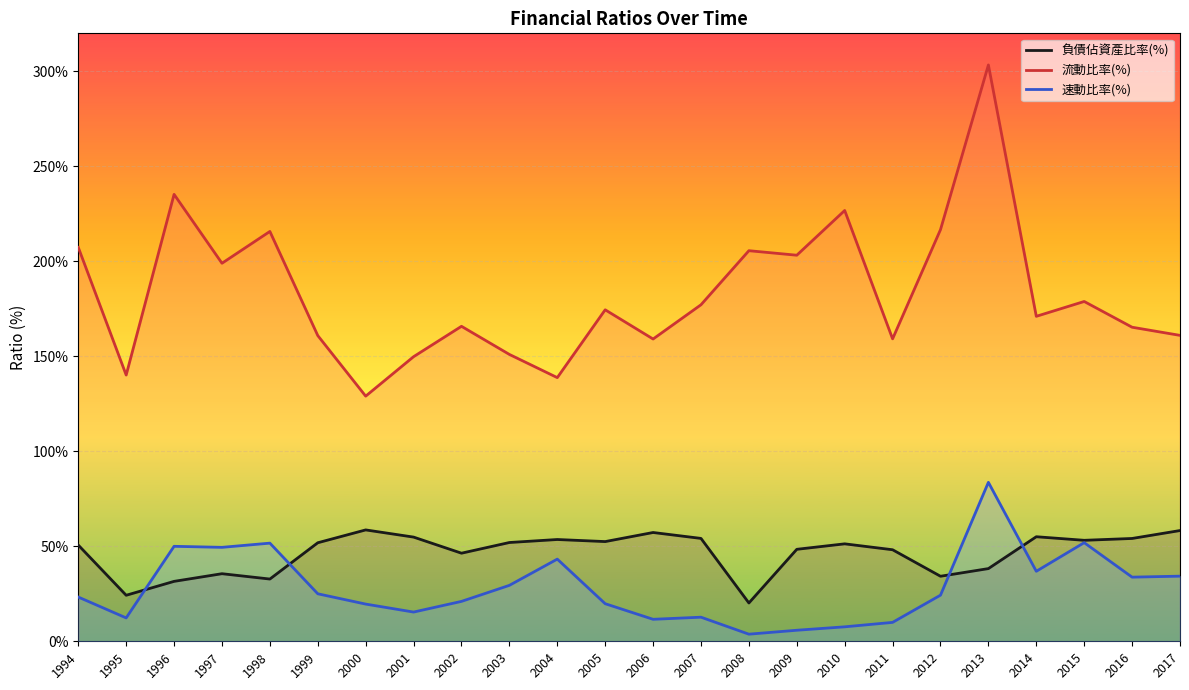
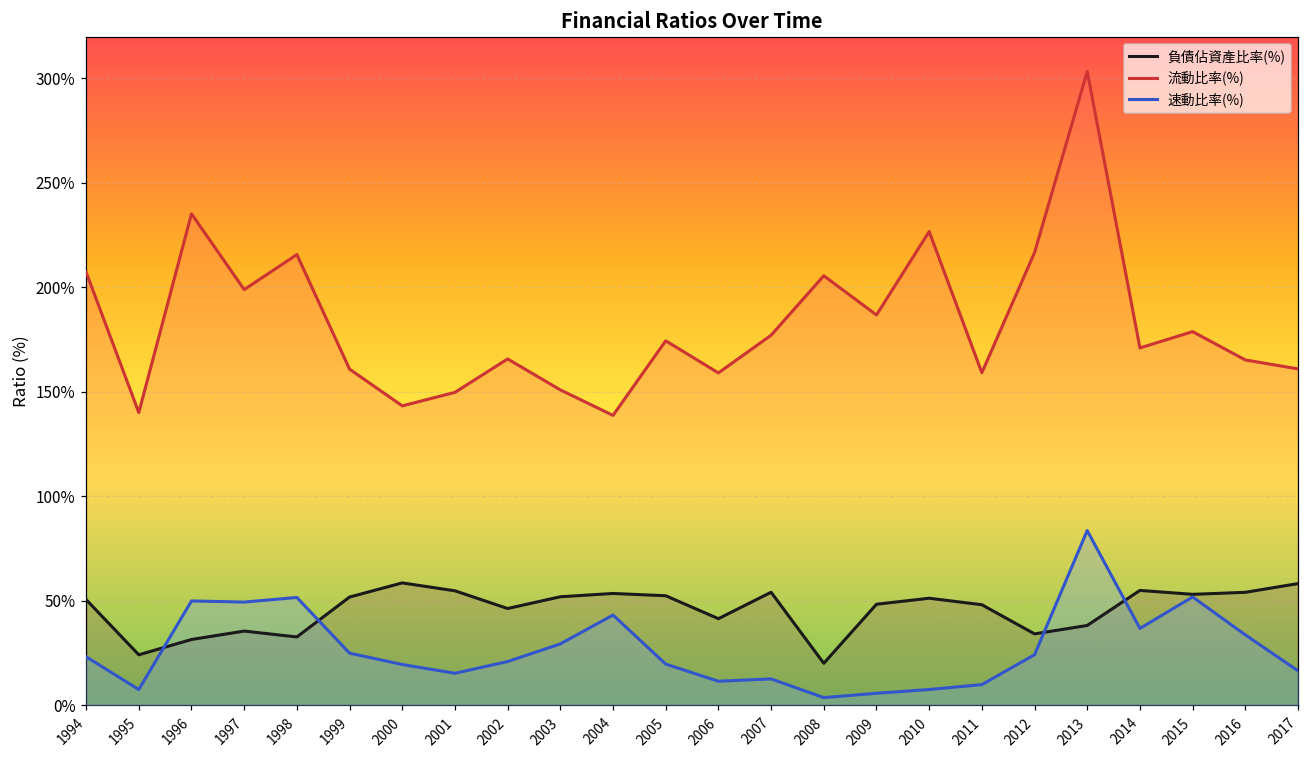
  {
    "負債佔資產比率(%)": {
      "1994": "51%",
      "1995": "24%",
      "1996": "32%",
      "1997": "36%",
      "1998": "33%",
      "1999": "52%",
      "2000": "59%",
      "2001": "55%",
      "2002": "46%",
      "2003": "52%",
      "2004": "54%",
      "2005": "52%",
-     "2006": "57%",
+     "2006": "42%",
      "2007": "54%",
      "2008": "20%",
      "2009": "48%",
      "2010": "51%",
      "2011": "48%",
      "2012": "34%",
      "2013": "38%",
      "2014": "55%",
      "2016": "54%",
      "2017": "58%"
    },
    "流動比率(%)": {
      "1994": "207%",
      "1995": "140%",
      "1996": "235%",
      "1997": "199%",
      "1998": "216%",
      "1999": "161%",
-     "2000": "129%",
+     "2000": "143%",
      "2001": "150%",
      "2002": "166%",
      "2003": "151%",
      "2004": "139%",
      "2005": "174%",
      "2006": "159%",
      "2007": "177%",
      "2008": "206%",
-     "2009": "203%",
+     "2009": "187%",
      "2010": "227%",
      "2011": "159%",
      "2012": "217%",
      "2013": "303%",
      "2014": "171%",
      "2015": "179%",
      "2016": "165%",
      "2017": "161%"
    },
    "速動比率(%)": {
      "1994": "23%",
-     "1995": "12%",
+     "1995": "8%",
      "1996": "50%",
      "1997": "49%",
      "1998": "52%",
      "1999": "25%",
      "2000": "20%",
      "2001": "15%",
      "2002": "21%",
      "2003": "29%",
      "2004": "43%",
      "2005": "20%",
      "2006": "12%",
      "2007": "13%",
      "2008": "4%",
      "2009": "6%",
      "2010": "8%",
      "2011": "10%",
      "2012": "24%",
      "2013": "84%",
      "2014": "37%",
      "2016": "34%",
-     "2017": "34%"
+     "2017": "17%"
    }
  }
